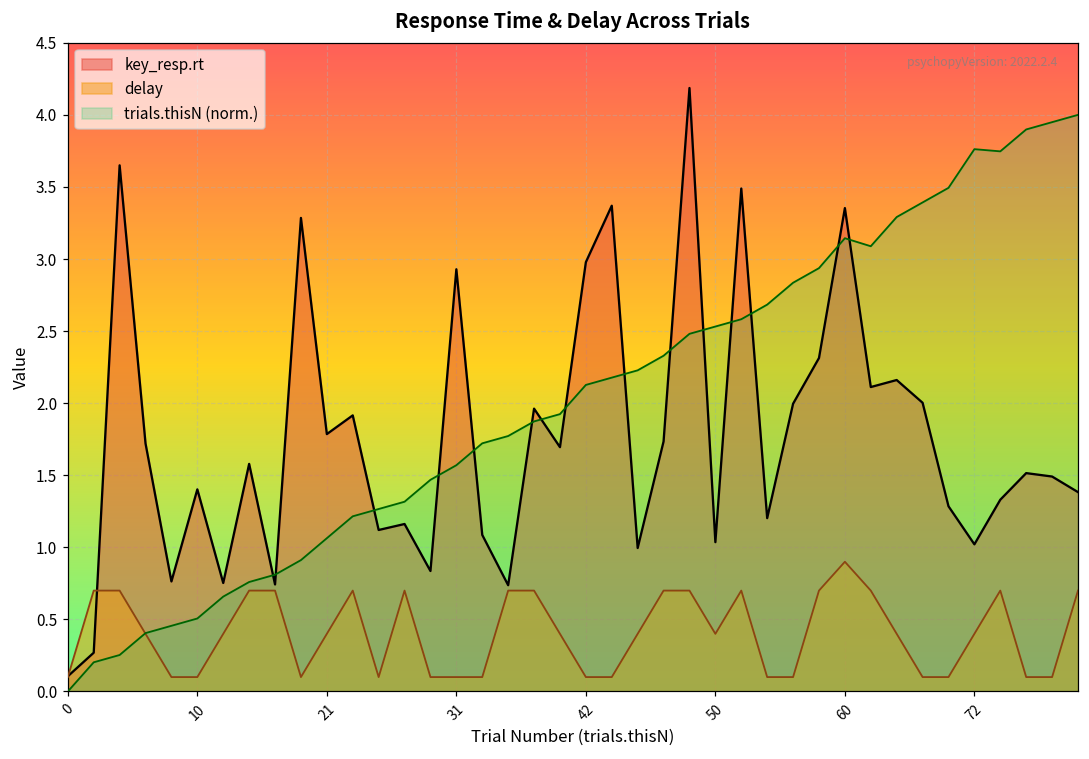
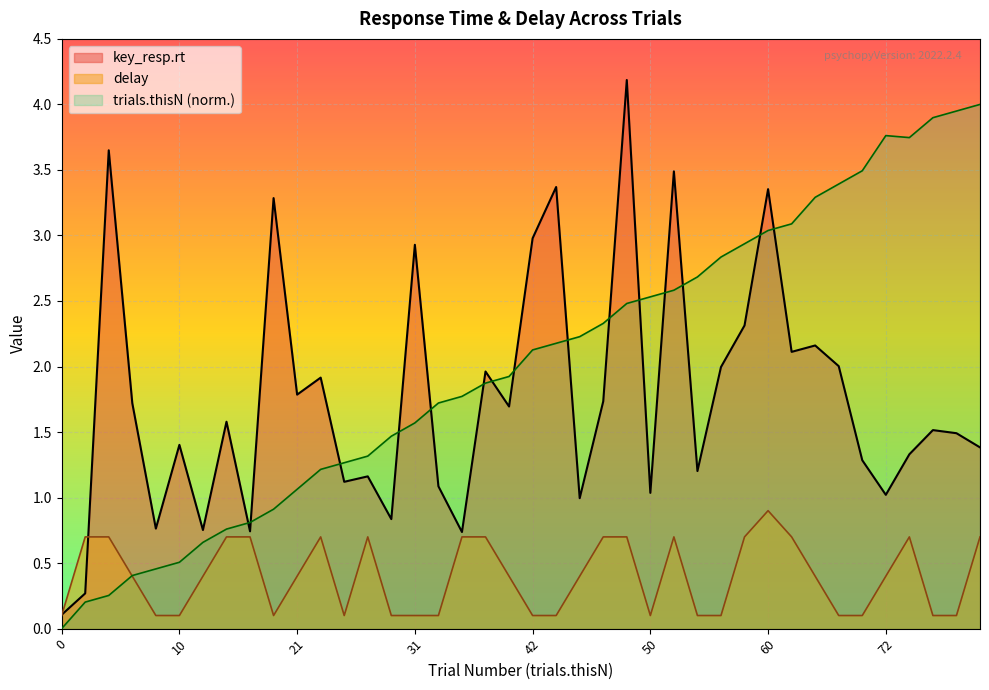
  {
    "key_resp.rt": {
      "10": 1.40,
      "21": 1.79,
      "31": 2.93,
      "42": 2.98,
      "50": 1.04,
      "60": 3.35,
      "72": 1.02
    },
    "delay": {
      "10": 0.1,
      "21": 0.4,
      "31": 0.1,
      "42": 0.1,
-     "50": 0.4,
+     "50": 0.1,
      "60": 0.9,
      "72": 0.4
    },
    "trials.thisN (norm.)": {
      "0": 0.00,
      "10": 0.51,
      "21": 1.06,
      "31": 1.57,
      "42": 2.13,
      "50": 2.53,
-     "60": 3.14,
+     "60": 3.04,
      "72": 3.76
    }
  }
